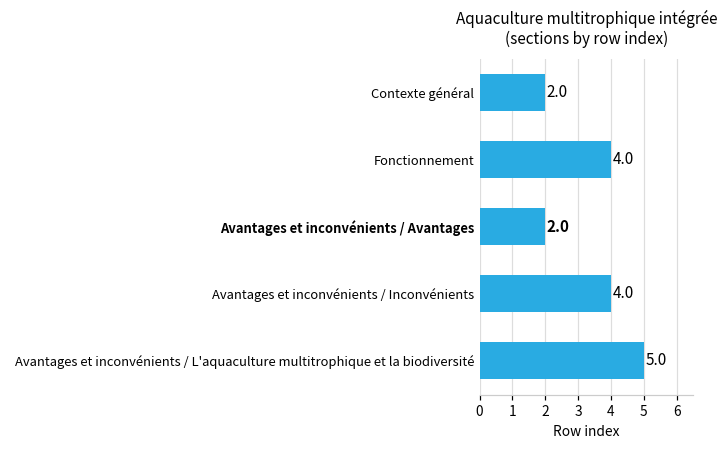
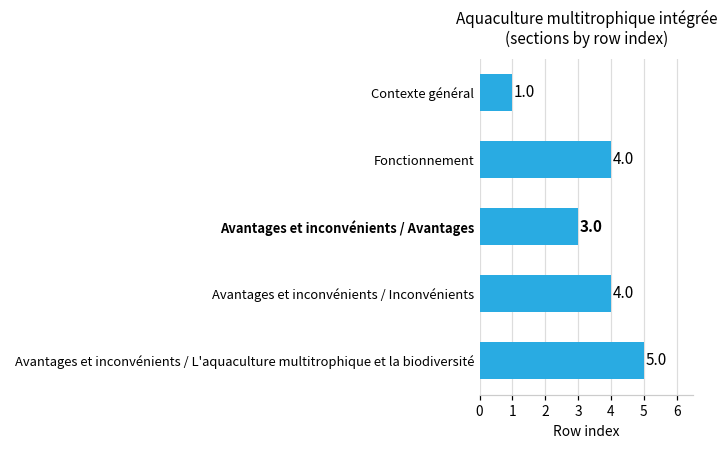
  {
-   "Contexte général": 2.0,
+   "Contexte général": 1.0,
    "Fonctionnement": 4.0,
-   "Avantages et inconvénients / Avantages": 2.0,
+   "Avantages et inconvénients / Avantages": 3.0,
    "Avantages et inconvénients / Inconvénients": 4.0,
    "Avantages et inconvénients / L'aquaculture multitrophique et la biodiversité": 5.0
  }
